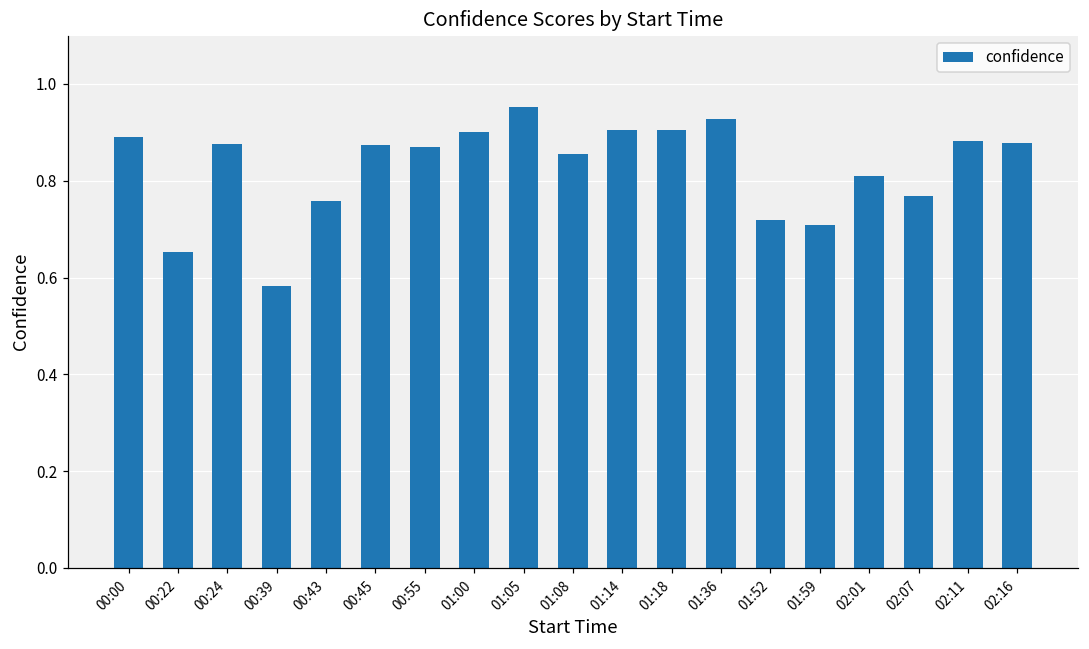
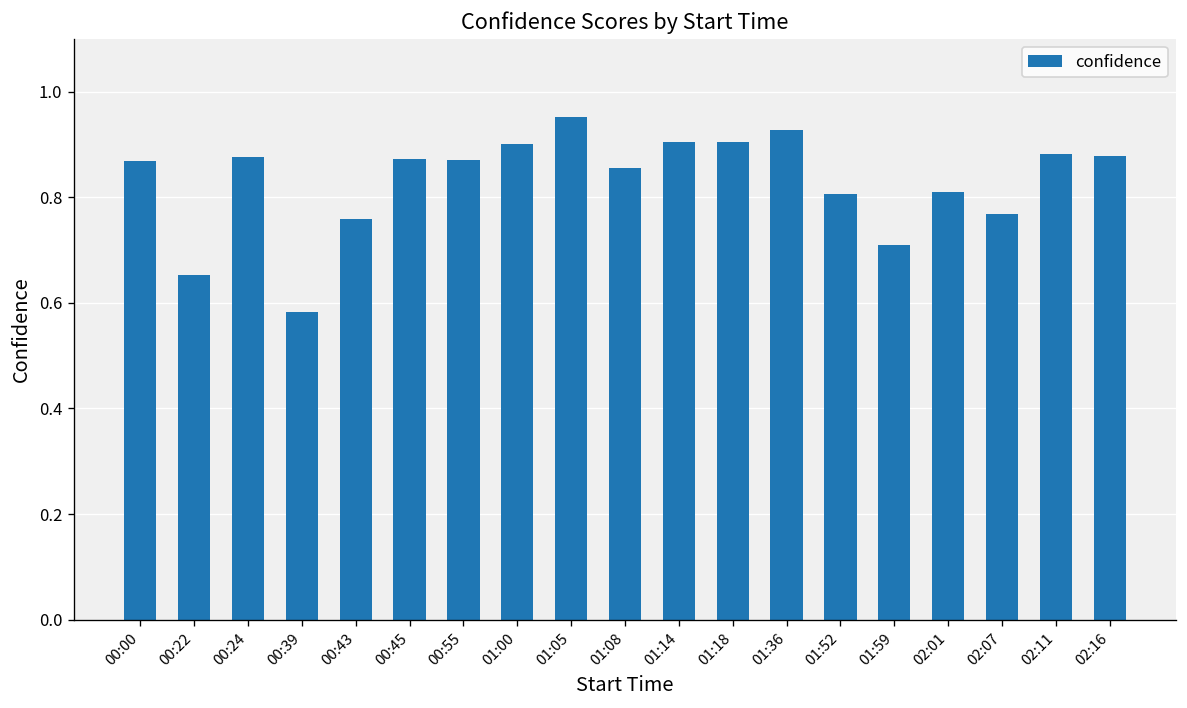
  {
-   "00:00": 0.89,
+   "00:00": 0.87,
    "00:22": 0.65,
    "00:24": 0.88,
    "00:39": 0.58,
    "00:43": 0.76,
    "00:45": 0.87,
    "00:55": 0.87,
    "01:00": 0.90,
    "01:05": 0.95,
    "01:08": 0.86,
    "01:14": 0.91,
    "01:18": 0.91,
    "01:36": 0.93,
-   "01:52": 0.72,
+   "01:52": 0.81,
    "01:59": 0.71,
    "02:01": 0.81,
    "02:07": 0.77,
    "02:11": 0.88,
    "02:16": 0.88
  }
